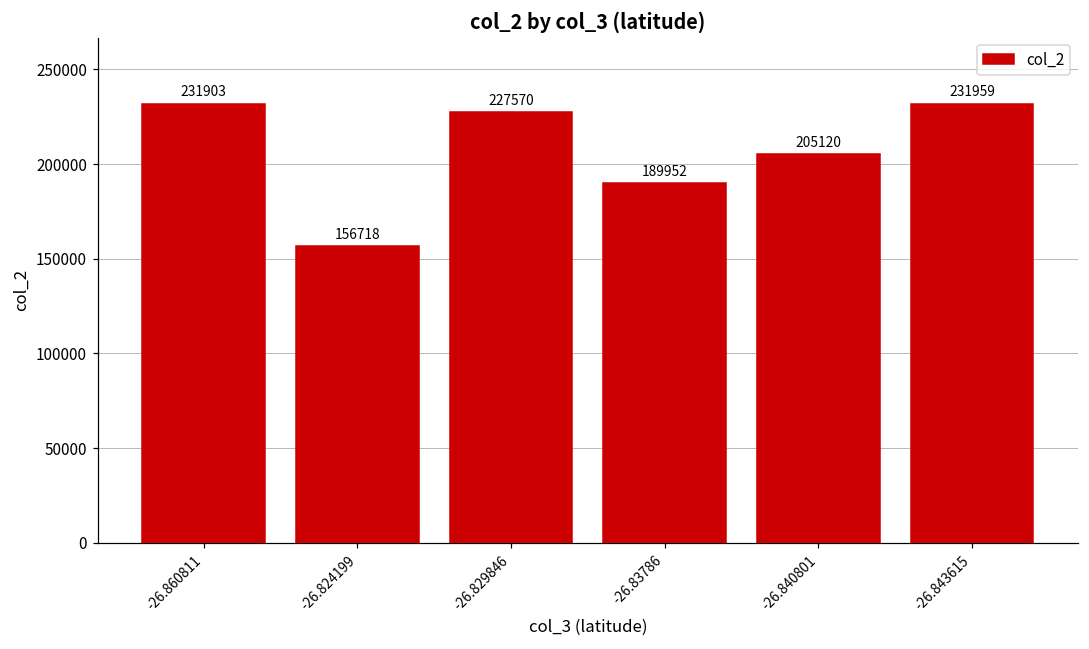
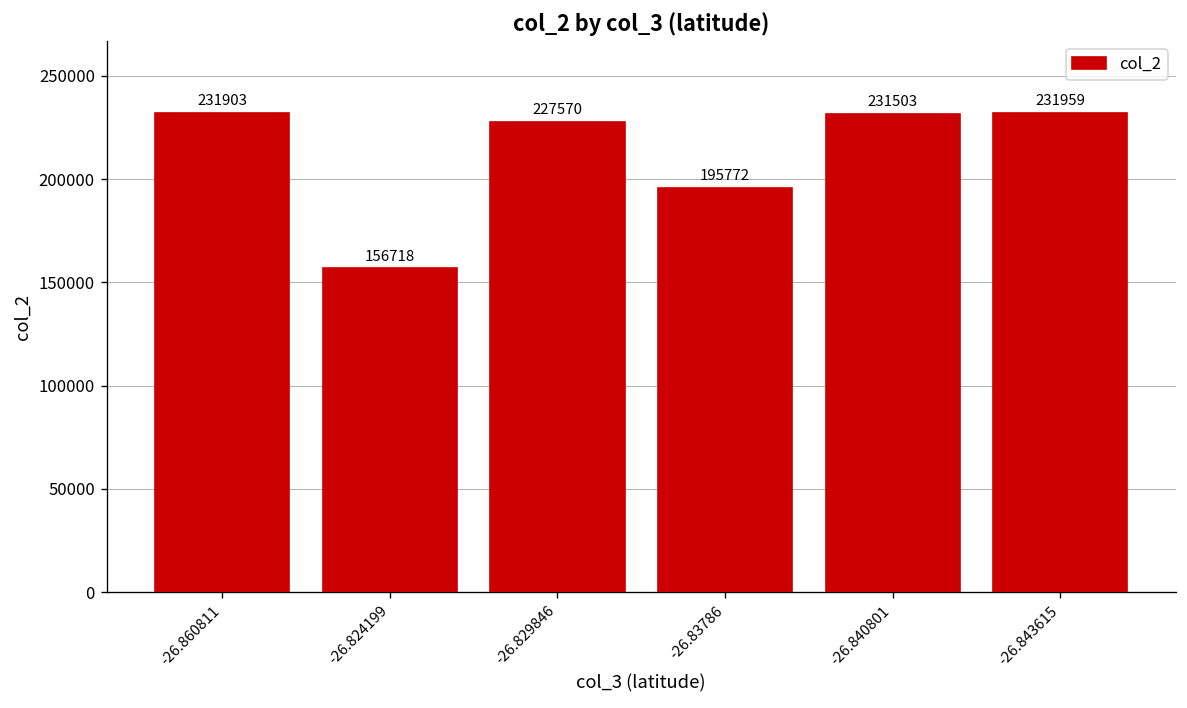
  {
    "-26.860811": 231903,
    "-26.824199": 156718,
    "-26.829846": 227570,
-   "-26.83786": 189952,
-   "-26.840801": 205120,
+   "-26.83786": 195772,
+   "-26.840801": 231503,
    "-26.843615": 231959
  }
